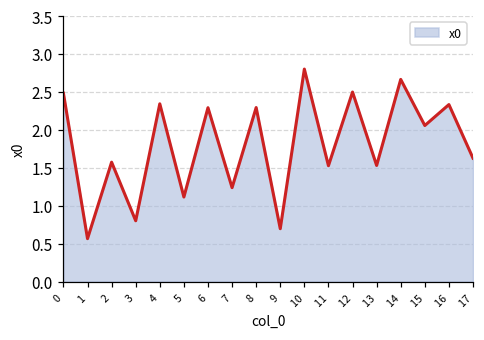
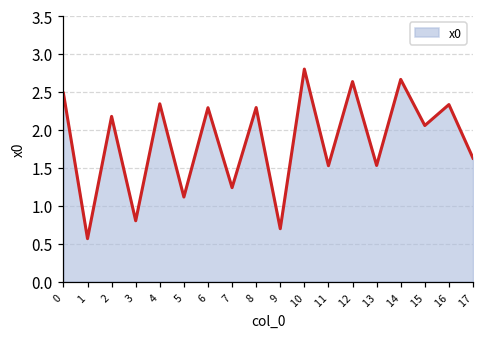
  {
    "0": 2.5,
    "1": 0.6,
-   "2": 1.6,
+   "2": 2.2,
    "3": 0.8,
    "4": 2.3,
    "5": 1.1,
    "6": 2.3,
    "7": 1.2,
    "8": 2.3,
    "9": 0.7,
    "10": 2.8,
    "11": 1.5,
-   "12": 2.5,
+   "12": 2.6,
    "13": 1.5,
    "14": 2.7,
    "15": 2.1,
    "16": 2.3,
    "17": 1.6
  }
